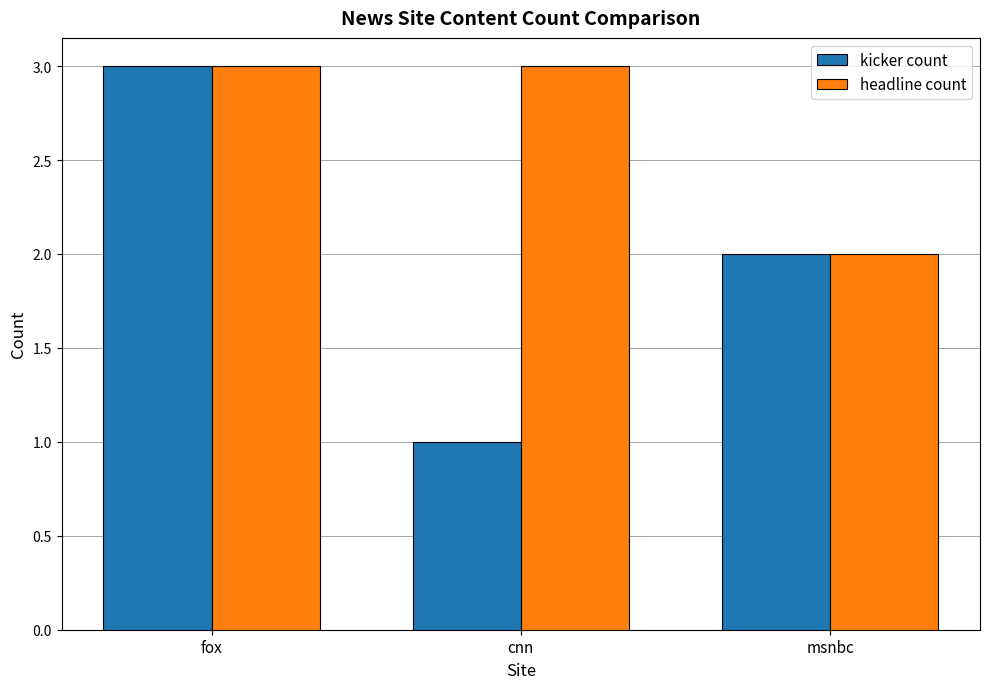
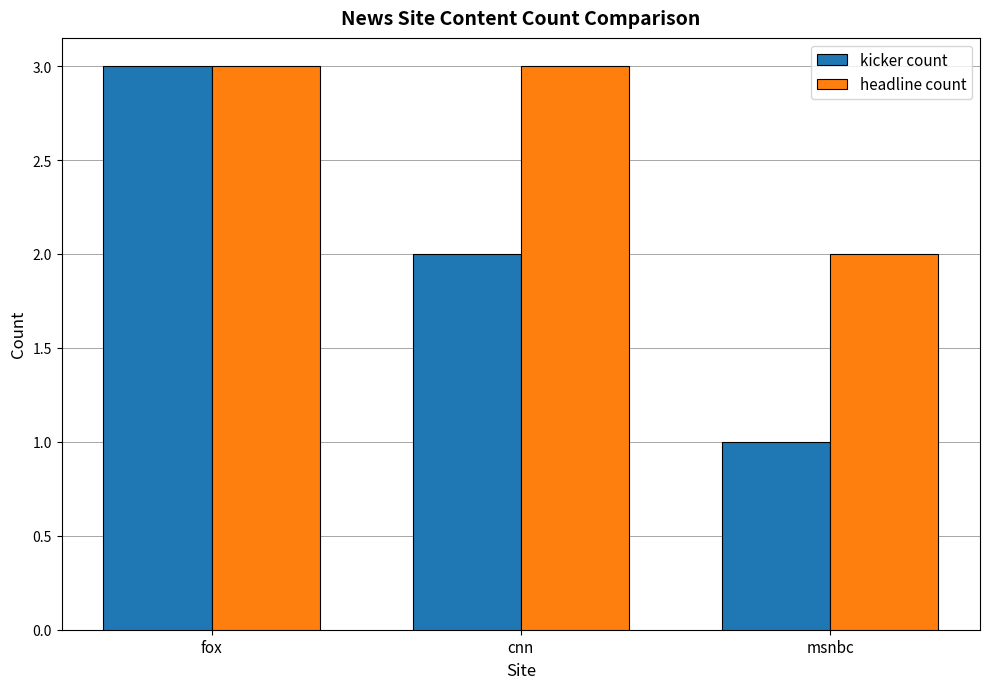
  {
    "kicker count": {
      "fox": 3,
-     "cnn": 1,
-     "msnbc": 2
+     "cnn": 2,
+     "msnbc": 1
    },
    "headline count": {
      "fox": 3,
      "cnn": 3,
      "msnbc": 2
    }
  }
